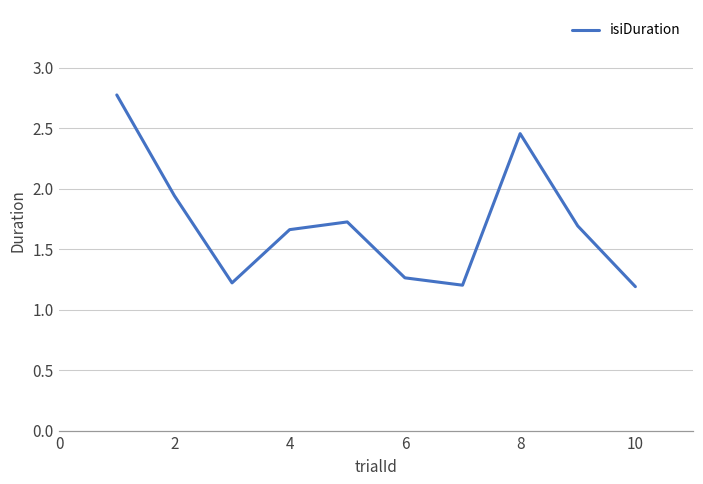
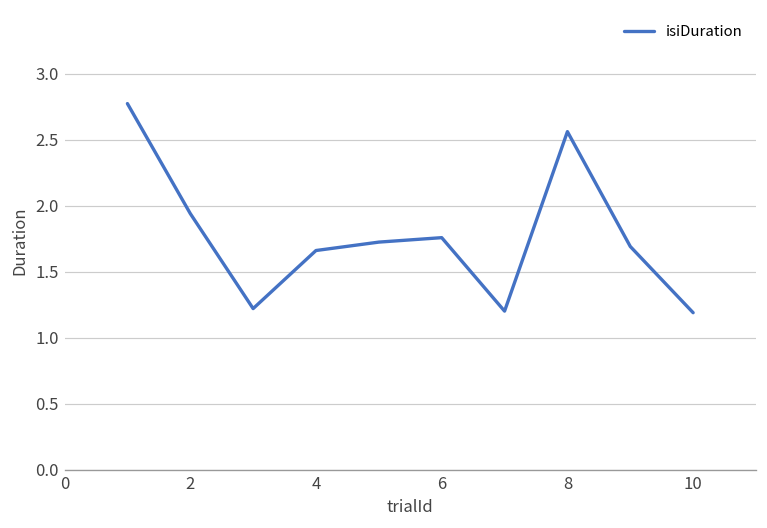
  {
    "2": 1.94,
    "4": 1.66,
-   "6": 1.26,
-   "8": 2.45,
+   "6": 1.76,
+   "8": 2.56,
    "10": 1.19
  }
